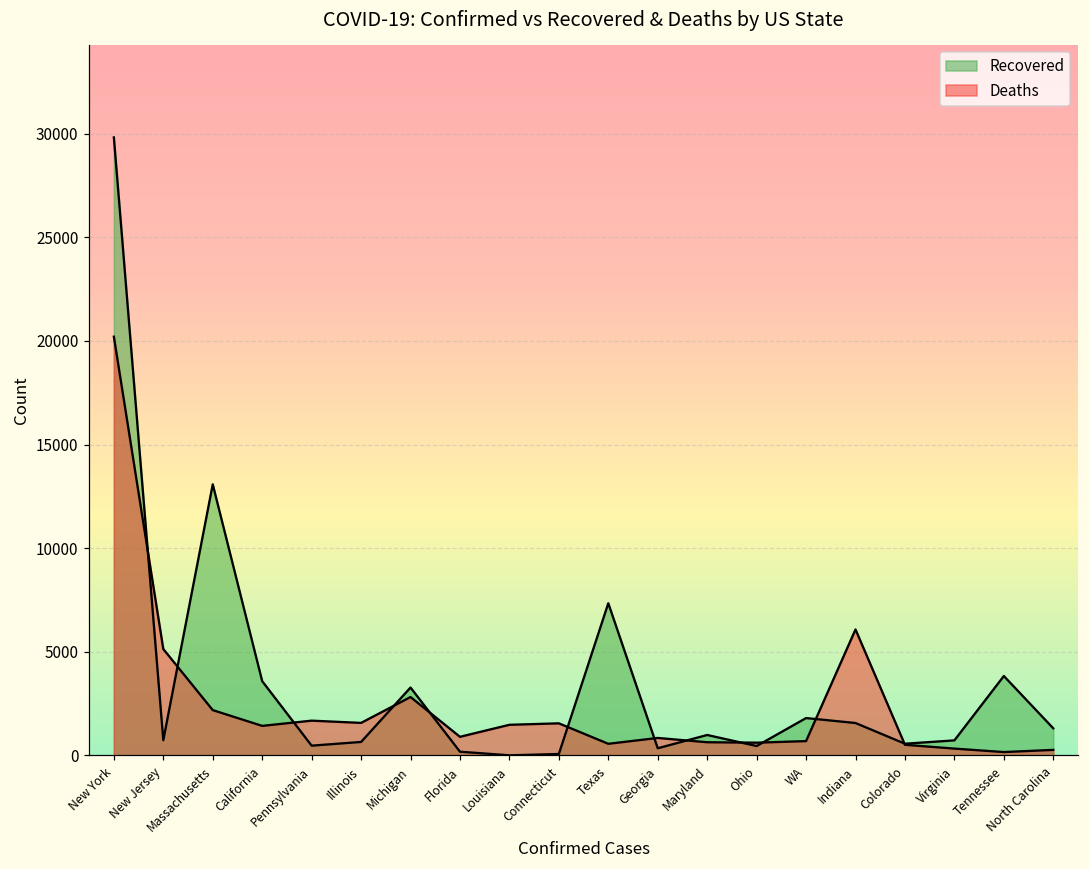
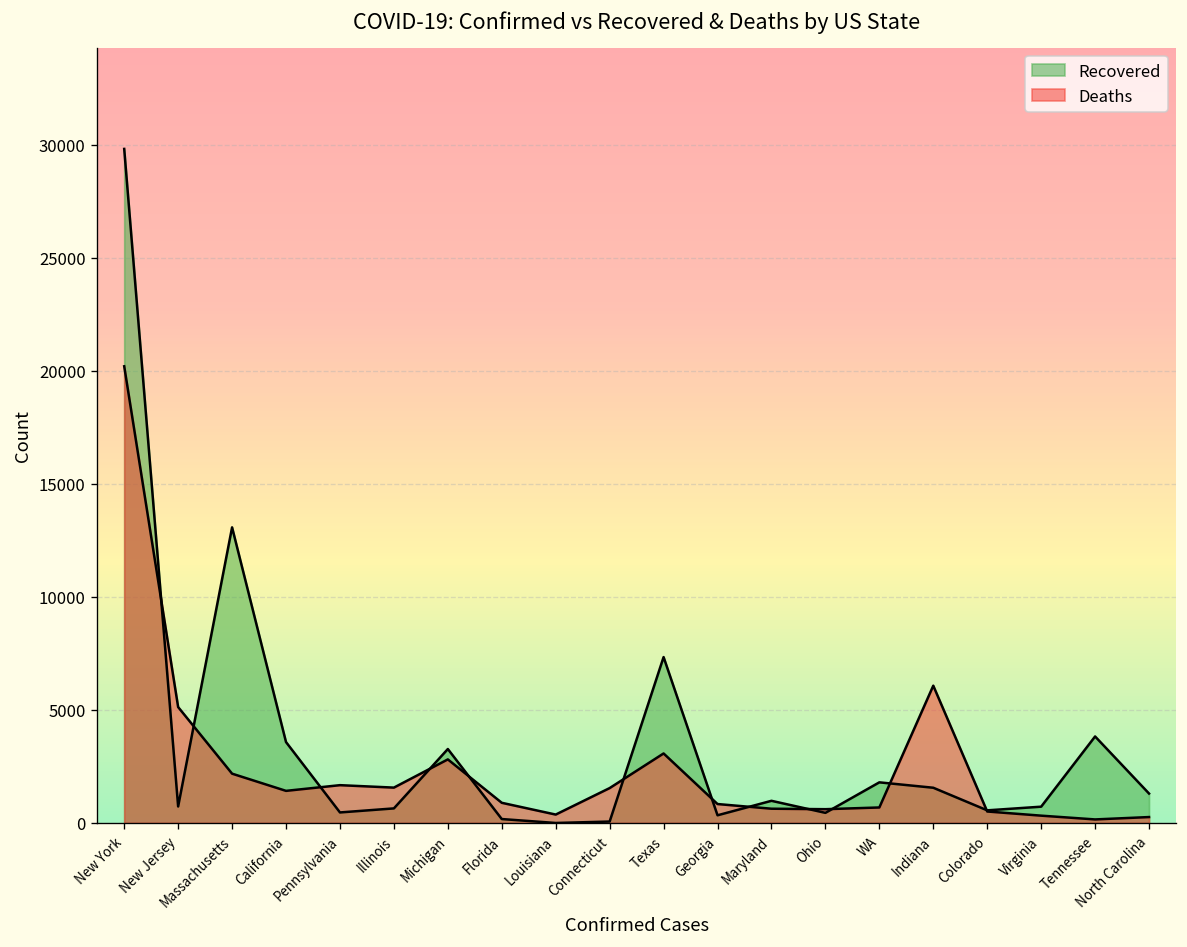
  {
    "Recovered": {
      "New York": 29800,
      "New Jersey": 700,
      "Massachusetts": 13100,
      "California": 3600,
      "Pennsylvania": 500,
      "Illinois": 600,
      "Michigan": 3300,
      "Florida": 200,
      "Louisiana": 0,
      "Connecticut": 100,
      "Texas": 7300,
      "Georgia": 300,
      "Maryland": 1000,
      "Ohio": 400,
      "WA": 1800,
      "Indiana": 1600,
      "Virginia": 700,
      "Tennessee": 3800,
      "North Carolina": 1300
    },
    "Deaths": {
      "New York": 20200,
      "New Jersey": 5100,
      "Massachusetts": 2200,
      "California": 1400,
      "Pennsylvania": 1700,
      "Illinois": 1600,
      "Michigan": 2800,
      "Florida": 900,
-     "Louisiana": 1500,
+     "Louisiana": 400,
      "Connecticut": 1500,
-     "Texas": 600,
+     "Texas": 3100,
      "Georgia": 800,
      "Maryland": 600,
      "Ohio": 600,
      "WA": 700,
      "Indiana": 6100,
      "Virginia": 300,
      "Tennessee": 200,
      "North Carolina": 300
    }
  }
